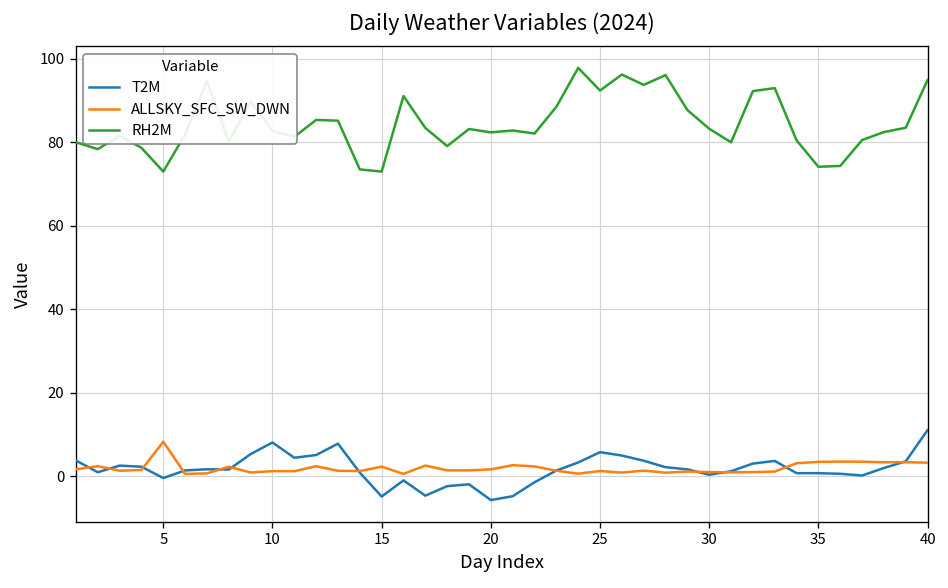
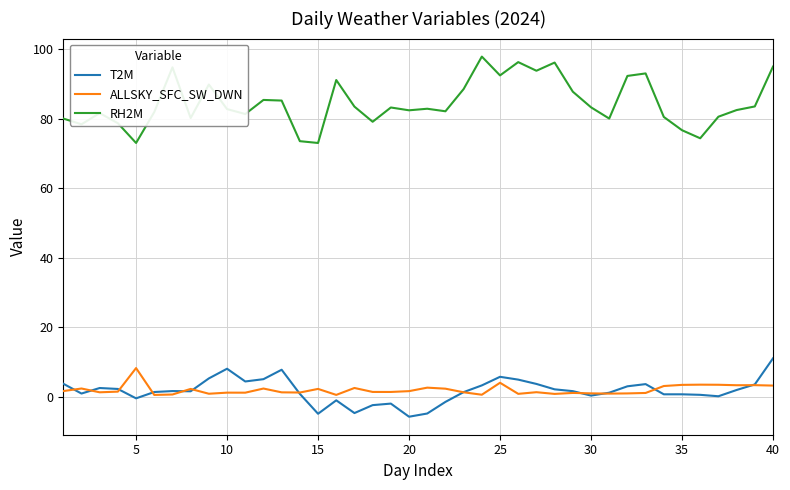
  {
    "T2M": {
      "5": 0,
      "10": 8,
      "15": -5,
      "20": -6,
      "25": 6,
      "35": 1,
      "40": 11
    },
    "ALLSKY_SFC_SW_DWN": {
      "5": 8,
      "10": 1,
      "15": 2,
      "20": 2,
-     "25": 1,
+     "25": 4,
      "35": 4,
      "40": 3
    },
    "RH2M": {
      "5": 73,
      "15": 73,
      "20": 82,
      "25": 92,
      "30": 83,
-     "35": 74,
+     "35": 77,
      "40": 95
    }
  }
